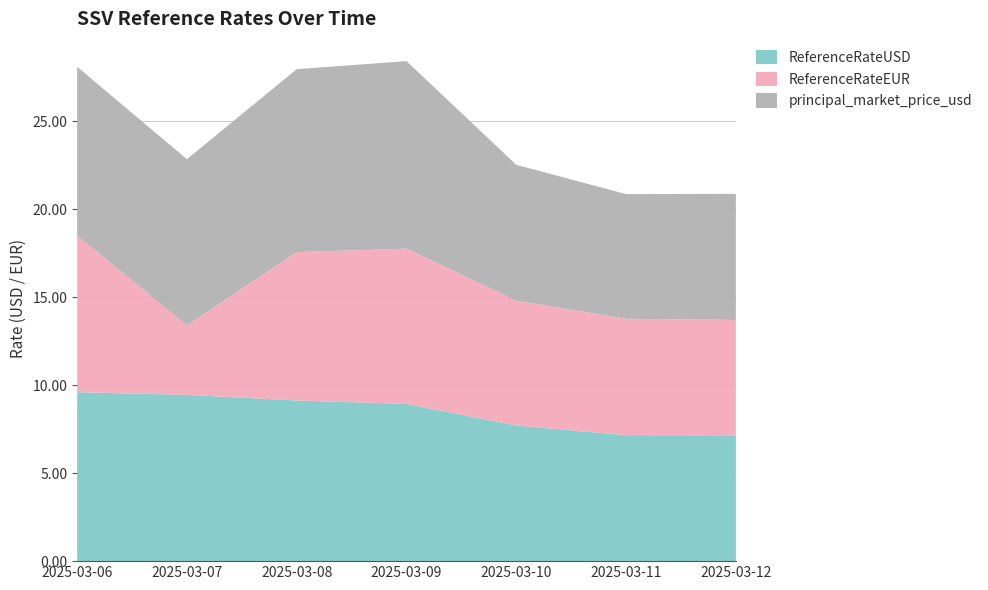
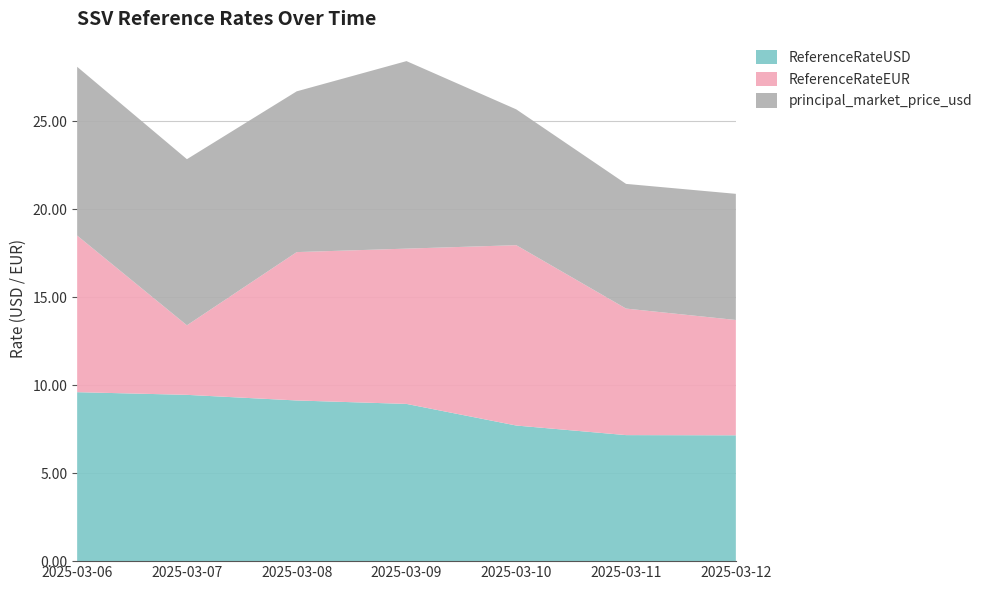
  {
    "ReferenceRateUSD": {
      "2025-03-06": 9.6,
      "2025-03-07": 9.5,
      "2025-03-08": 9.1,
      "2025-03-09": 8.9,
      "2025-03-10": 7.7,
      "2025-03-11": 7.2,
      "2025-03-12": 7.2
    },
    "ReferenceRateEUR": {
      "2025-03-06": 8.9,
      "2025-03-07": 4.0,
      "2025-03-08": 8.4,
      "2025-03-09": 8.8,
-     "2025-03-10": 7.1,
-     "2025-03-11": 6.6,
+     "2025-03-10": 10.2,
+     "2025-03-11": 7.2,
      "2025-03-12": 6.6
    },
    "principal_market_price_usd": {
      "2025-03-06": 9.6,
      "2025-03-07": 9.4,
-     "2025-03-08": 10.4,
+     "2025-03-08": 9.1,
      "2025-03-09": 10.7,
      "2025-03-10": 7.7,
      "2025-03-11": 7.1,
      "2025-03-12": 7.2
    }
  }
